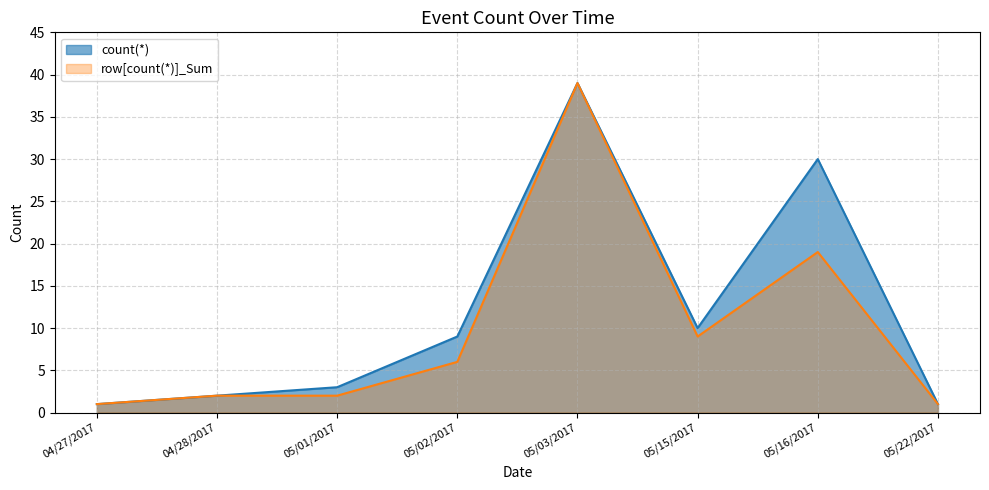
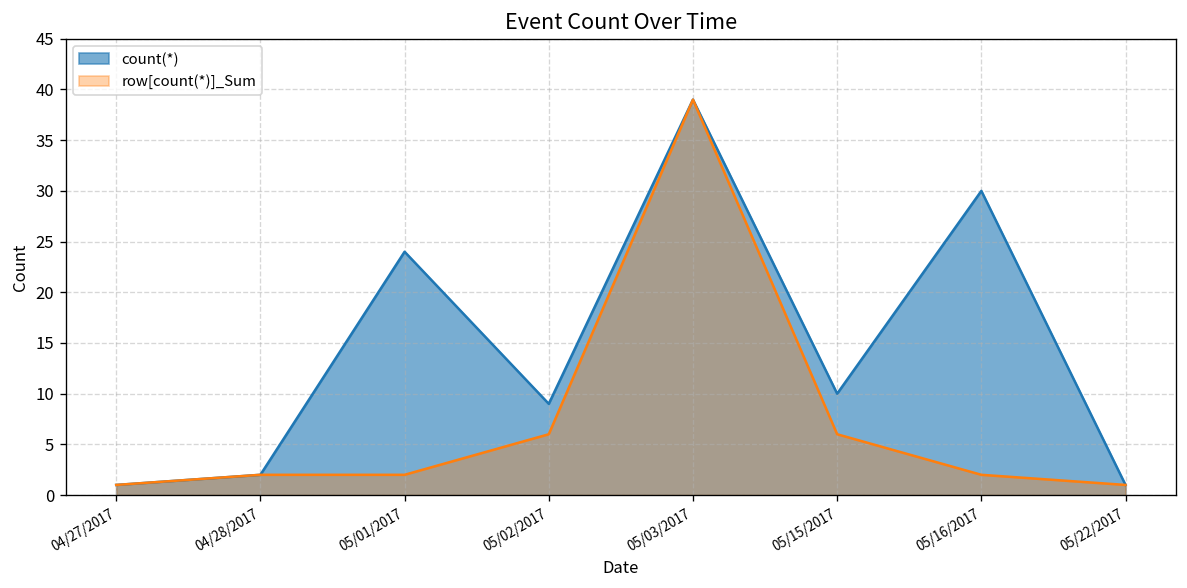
  {
    "count(*)": {
-     "05/01/2017": 3,
+     "05/01/2017": 24,
      "05/02/2017": 9,
      "05/15/2017": 10,
      "05/16/2017": 30
    },
    "row[count(*)]_Sum": {
      "05/01/2017": 2,
      "05/02/2017": 6,
-     "05/15/2017": 9,
-     "05/16/2017": 19
+     "05/15/2017": 6,
+     "05/16/2017": 2
    }
  }
